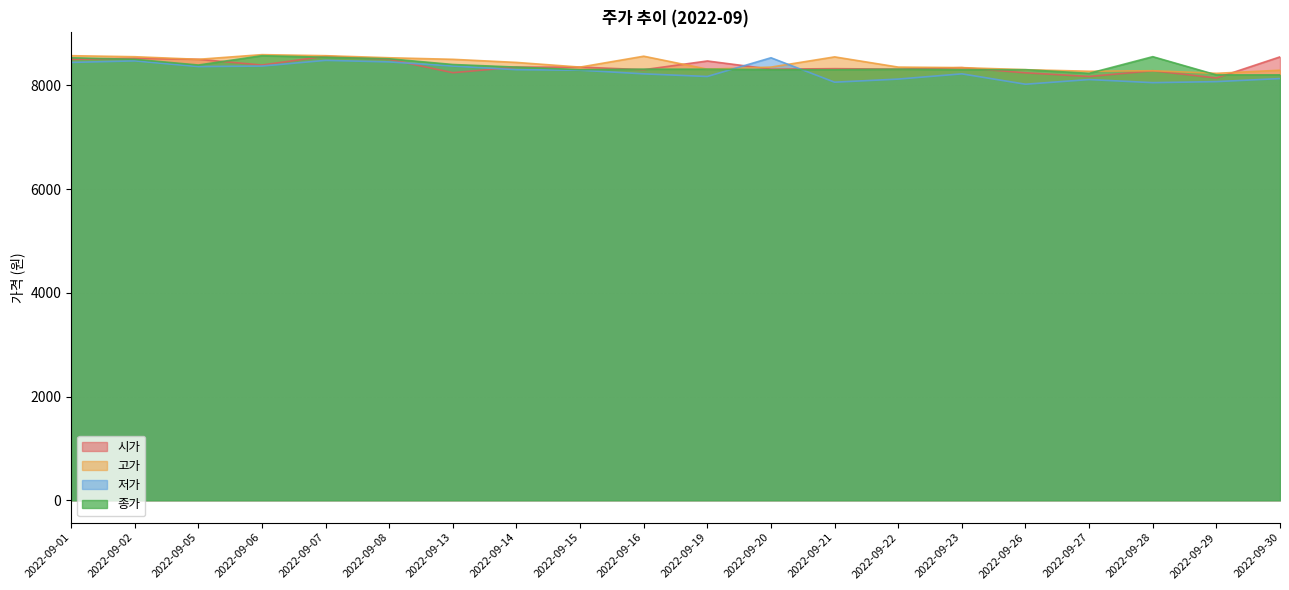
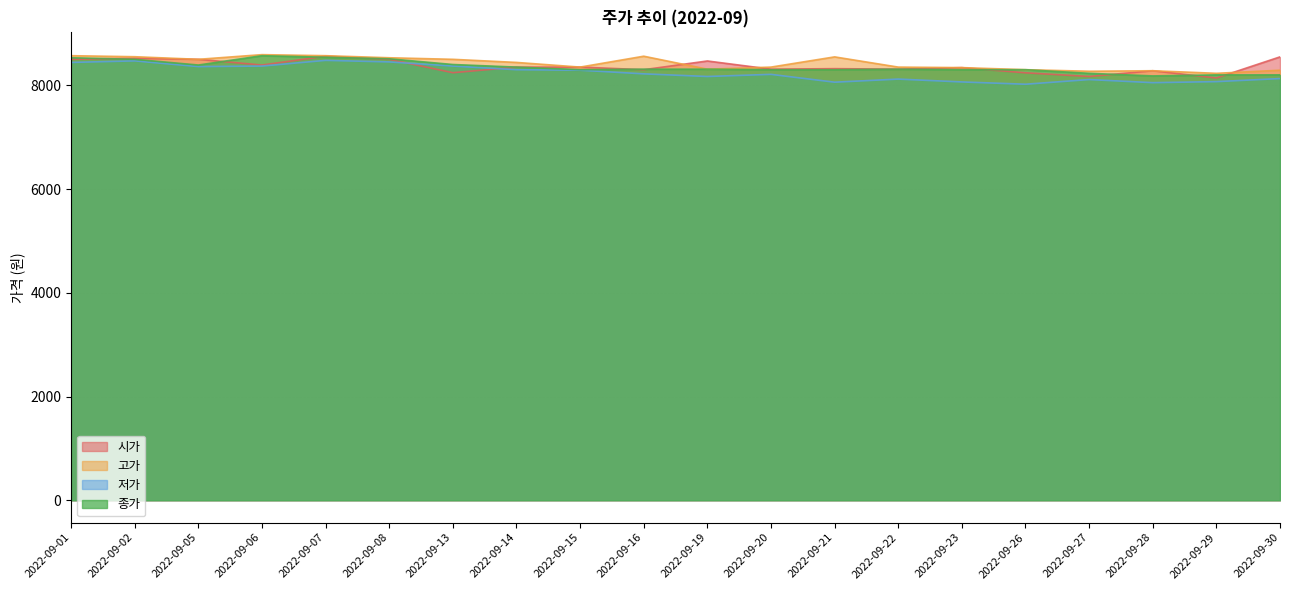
  {
    "시가": {
      "2022-09-13": 8200,
      "2022-09-19": 8500,
      "2022-09-26": 8200,
      "2022-09-27": 8200,
      "2022-09-29": 8100,
      "2022-09-30": 8500
    },
    "고가": {
      "2022-09-13": 8500,
      "2022-09-14": 8400,
      "2022-09-16": 8600,
      "2022-09-21": 8500,
      "2022-09-30": 8300
    },
    "저가": {
      "2022-09-01": 8400,
      "2022-09-07": 8500,
      "2022-09-08": 8500,
      "2022-09-14": 8300,
      "2022-09-16": 8200,
      "2022-09-19": 8200,
-     "2022-09-20": 8500,
+     "2022-09-20": 8200,
      "2022-09-21": 8100,
      "2022-09-22": 8100,
-     "2022-09-23": 8200,
+     "2022-09-23": 8100,
      "2022-09-26": 8000,
      "2022-09-27": 8100,
      "2022-09-28": 8100,
      "2022-09-29": 8100,
      "2022-09-30": 8100
    },
    "종가": {
-     "2022-09-28": 8600,
+     "2022-09-28": 8200,
      "2022-09-30": 8200
    }
  }
